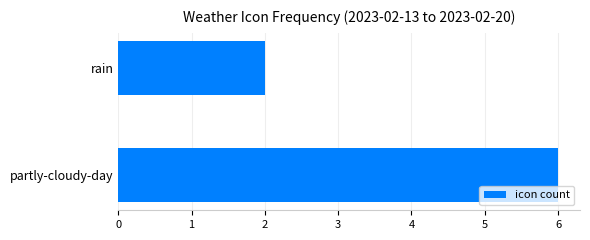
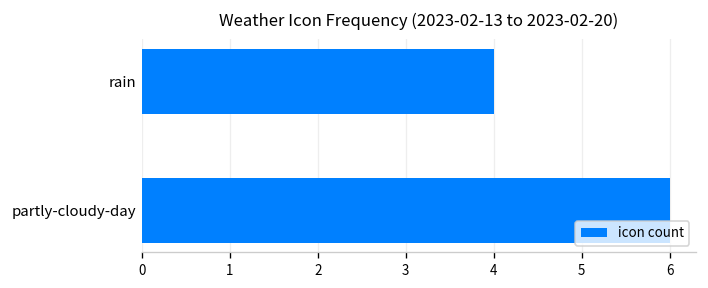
  {
-   "rain": 2,
+   "rain": 4,
    "partly-cloudy-day": 6
  }
